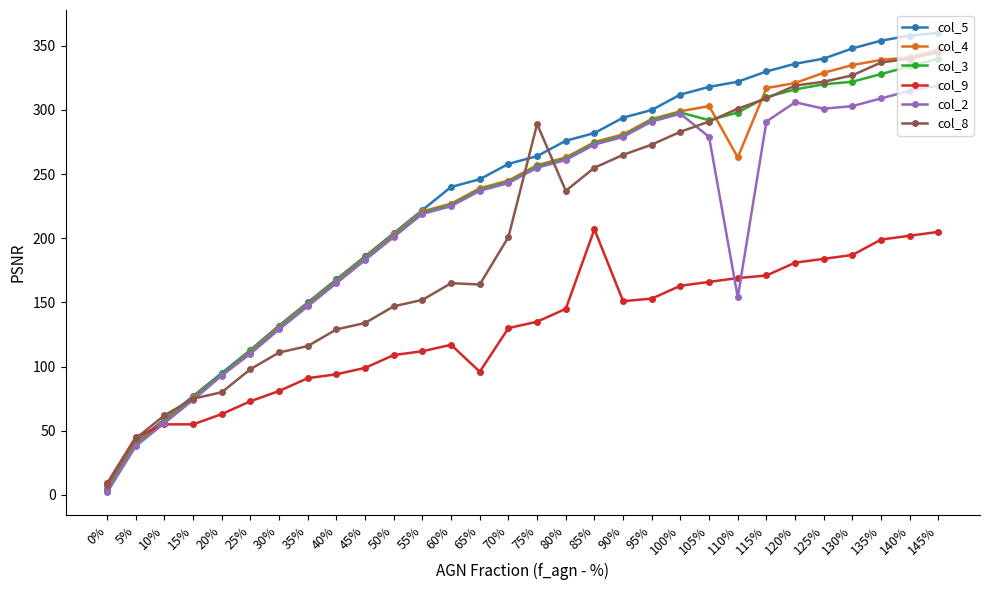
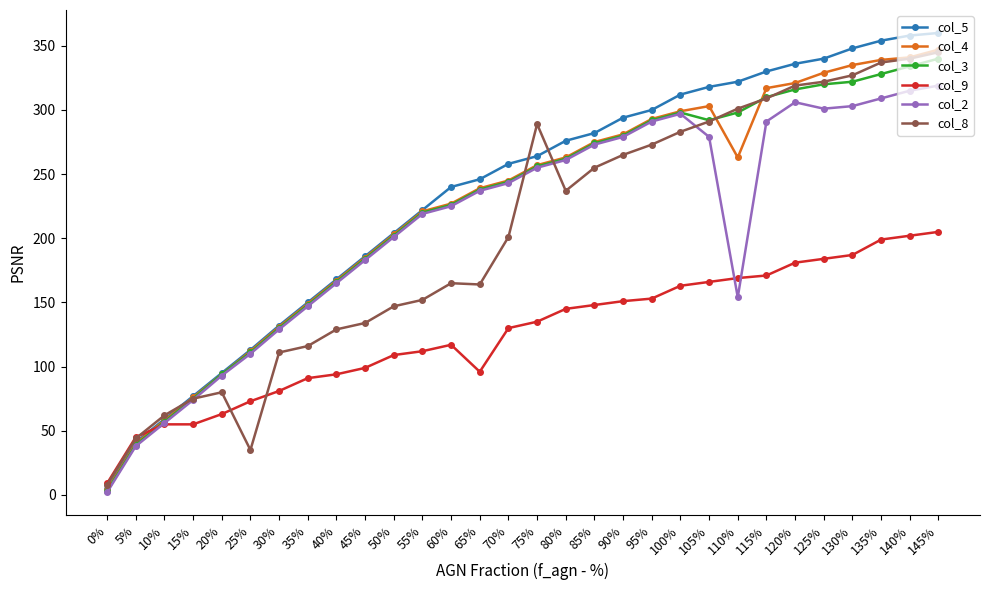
  {
    "col_5": {
      "60%": 240,
      "65%": 246,
      "70%": 258,
      "75%": 264,
      "80%": 276,
      "85%": 282,
      "90%": 294,
      "95%": 300,
      "100%": 312,
      "105%": 318,
      "110%": 322,
      "115%": 330,
      "120%": 336,
      "125%": 340,
      "130%": 348,
      "135%": 354
    },
    "col_4": {
      "105%": 303,
      "110%": 263,
      "115%": 317,
      "120%": 321,
      "125%": 329,
      "130%": 335,
      "135%": 339
    },
    "col_3": {
      "110%": 298,
      "120%": 316,
      "125%": 320,
      "130%": 322,
      "135%": 328
    },
    "col_9": {
      "15%": 55,
      "20%": 63,
      "25%": 73,
      "30%": 81,
      "35%": 91,
      "40%": 94,
      "45%": 99,
      "50%": 109,
      "55%": 112,
      "60%": 117,
      "65%": 96,
      "70%": 130,
      "75%": 135,
      "80%": 145,
-     "85%": 207,
+     "85%": 148,
      "90%": 151,
      "95%": 153,
      "100%": 163,
      "105%": 166,
      "110%": 169,
      "115%": 171,
      "120%": 181,
      "125%": 184,
      "130%": 187,
      "135%": 199,
      "140%": 202,
      "145%": 205
    },
    "col_2": {
      "105%": 279,
      "110%": 154,
      "115%": 291,
      "120%": 306,
      "125%": 301,
      "130%": 303,
      "135%": 309
    },
    "col_8": {
      "10%": 62,
      "20%": 80,
-     "25%": 98,
+     "25%": 35,
      "30%": 111,
      "35%": 116,
      "40%": 129,
      "45%": 134,
      "50%": 147,
      "55%": 152,
      "60%": 165,
      "65%": 164,
      "70%": 201,
      "75%": 289,
      "80%": 237,
      "85%": 255,
      "90%": 265,
      "95%": 273,
      "100%": 283,
      "110%": 301,
      "120%": 319,
      "125%": 322,
      "130%": 327,
      "135%": 337
    }
  }
